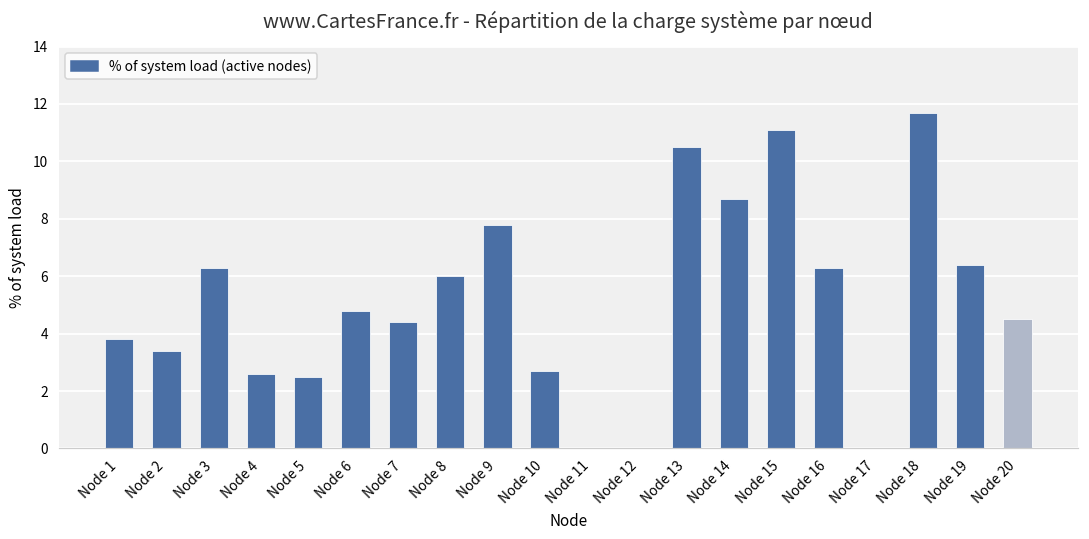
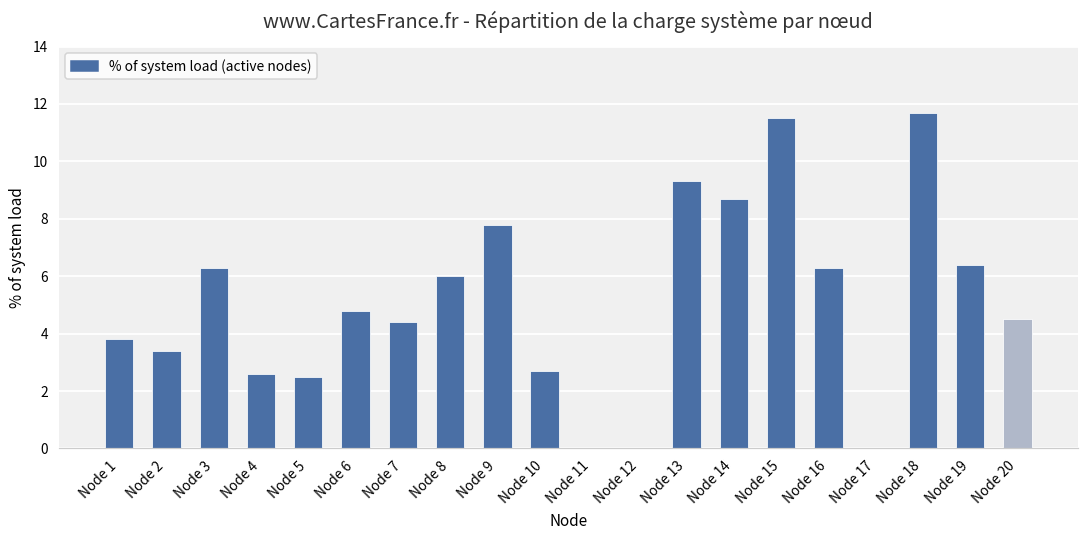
  {
    "Node 1": 3.8,
    "Node 2": 3.4,
    "Node 3": 6.3,
    "Node 4": 2.6,
    "Node 5": 2.5,
    "Node 6": 4.8,
    "Node 7": 4.4,
    "Node 8": 6.0,
    "Node 9": 7.8,
    "Node 10": 2.7,
    "Node 11": 0.0,
    "Node 12": 0.0,
-   "Node 13": 10.5,
+   "Node 13": 9.3,
    "Node 14": 8.7,
-   "Node 15": 11.1,
+   "Node 15": 11.5,
    "Node 16": 6.3,
    "Node 17": 0.0,
    "Node 18": 11.7,
    "Node 19": 6.4,
    "Node 20": 4.5
  }
